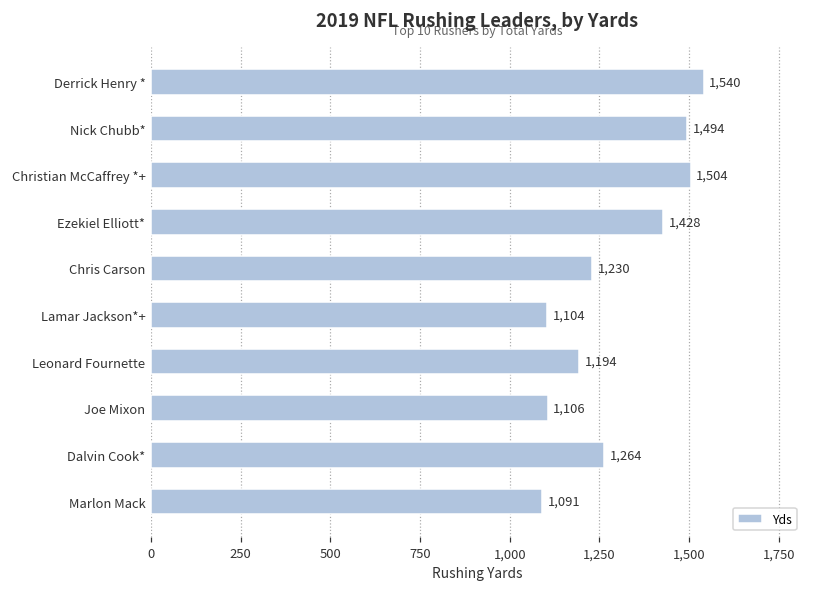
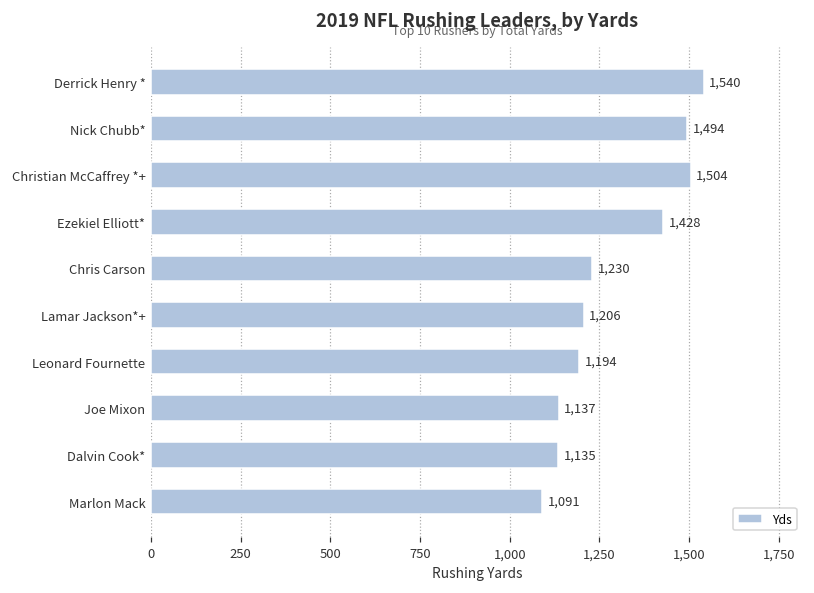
  {
    "Derrick Henry *": "1,540",
    "Nick Chubb*": "1,494",
    "Christian McCaffrey *+": "1,504",
    "Ezekiel Elliott*": "1,428",
    "Chris Carson": "1,230",
-   "Lamar Jackson*+": "1,104",
+   "Lamar Jackson*+": "1,206",
    "Leonard Fournette": "1,194",
-   "Joe Mixon": "1,106",
-   "Dalvin Cook*": "1,264",
+   "Joe Mixon": "1,137",
+   "Dalvin Cook*": "1,135",
    "Marlon Mack": "1,091"
  }
